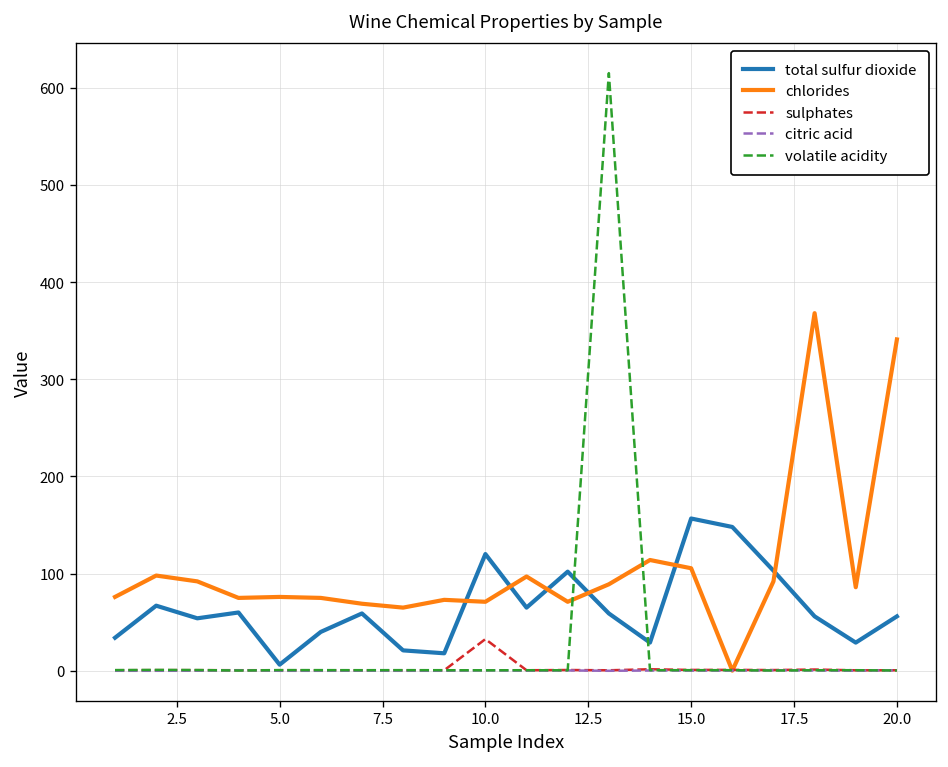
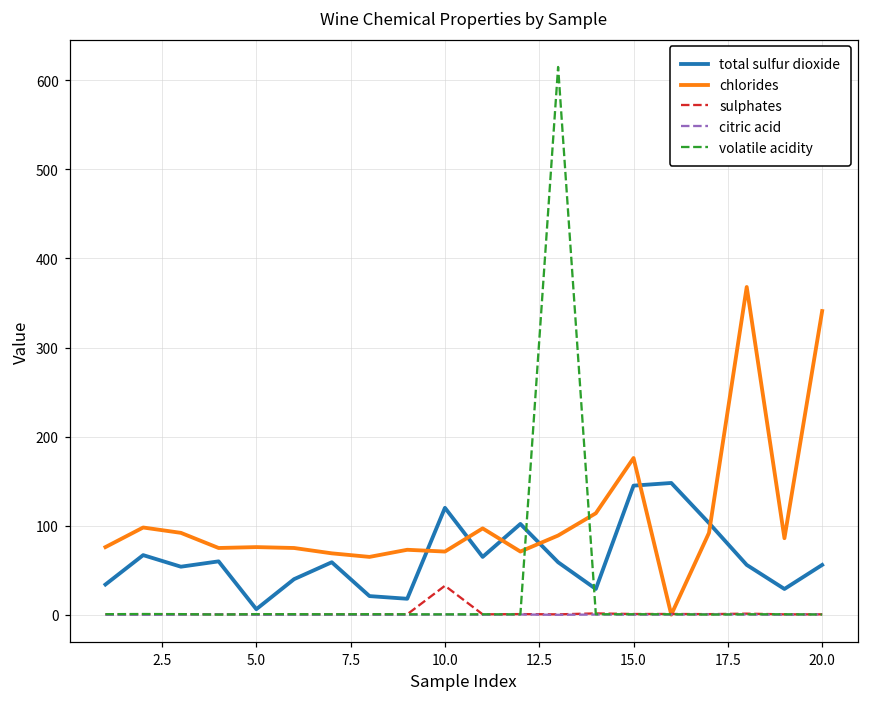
  {
    "total sulfur dioxide": {
      "5.0": 10,
      "10.0": 120,
-     "15.0": 160,
+     "15.0": 150,
      "20.0": 60
    },
    "chlorides": {
      "5.0": 80,
      "10.0": 70,
-     "15.0": 110,
+     "15.0": 180,
      "20.0": 340
    },
    "sulphates": {
      "10.0": 30
    }
  }
